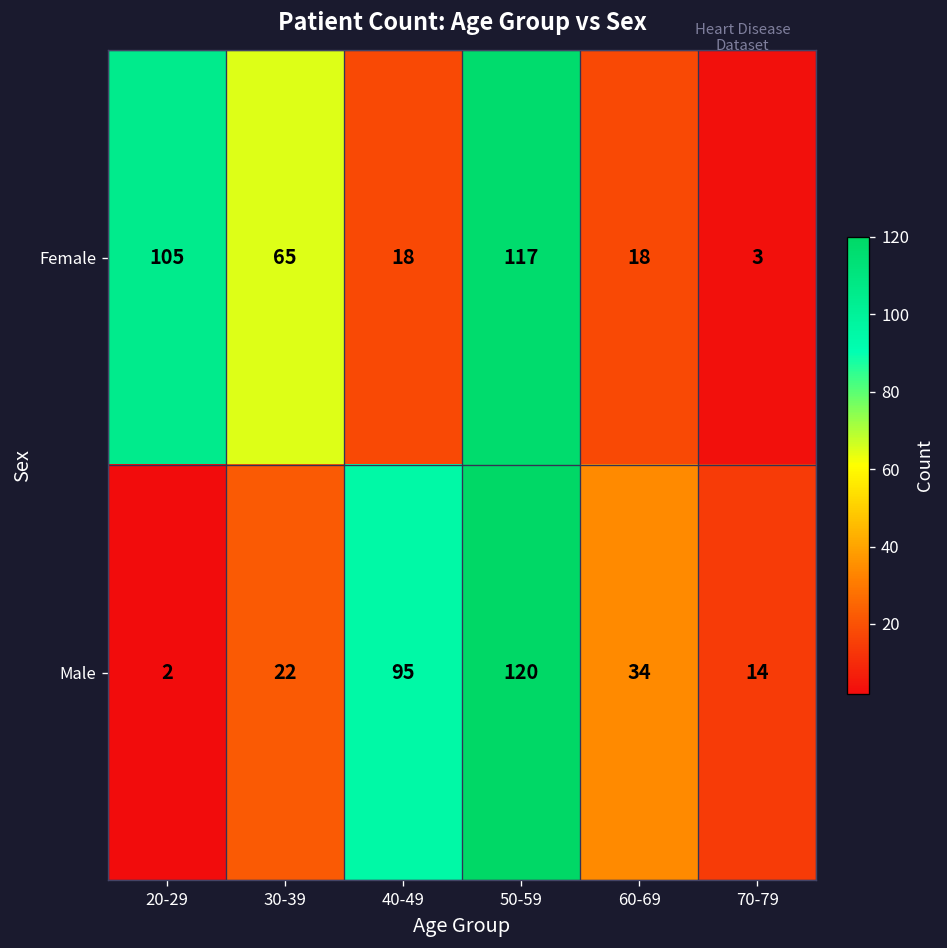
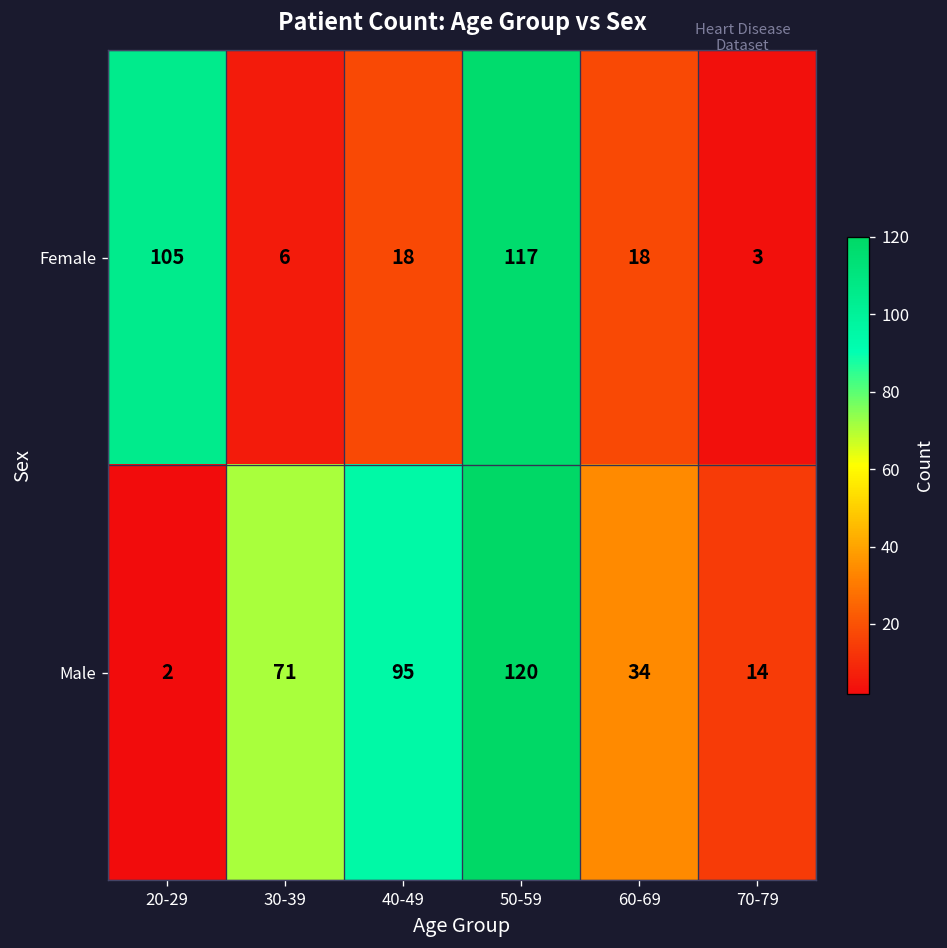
  {
    "Female": {
      "20-29": 105,
-     "30-39": 65,
+     "30-39": 6,
      "40-49": 18,
      "50-59": 117,
      "60-69": 18,
      "70-79": 3
    },
    "Male": {
      "20-29": 2,
-     "30-39": 22,
+     "30-39": 71,
      "40-49": 95,
      "50-59": 120,
      "60-69": 34,
      "70-79": 14
    }
  }
